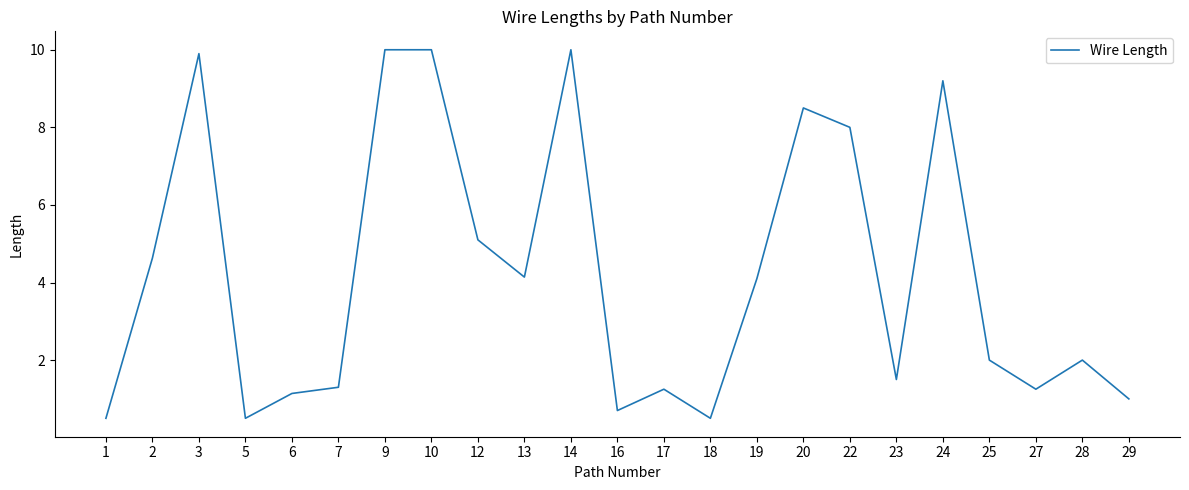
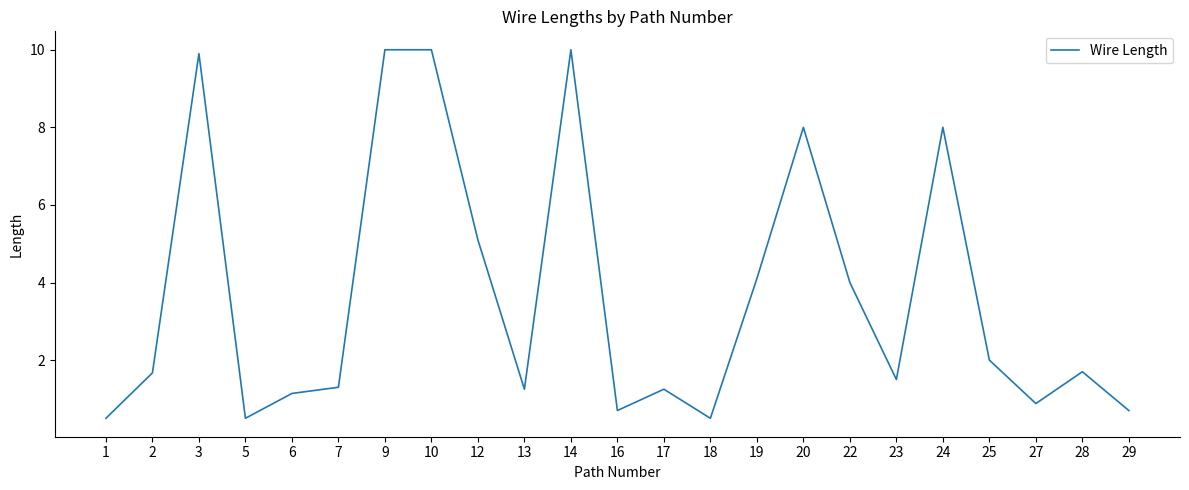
  {
    "1": 0.5,
-   "2": 4.6,
+   "2": 1.7,
    "3": 9.9,
    "5": 0.5,
    "6": 1.1,
    "7": 1.3,
    "9": 10.0,
    "10": 10.0,
    "12": 5.1,
-   "13": 4.1,
+   "13": 1.3,
    "14": 10.0,
    "16": 0.7,
    "17": 1.3,
    "18": 0.5,
    "19": 4.1,
-   "20": 8.5,
-   "22": 8,
+   "20": 8.0,
+   "22": 4,
    "23": 1.5,
-   "24": 9.2,
+   "24": 8.0,
    "25": 2.0,
-   "27": 1.3,
-   "28": 2.0,
-   "29": 1.0
+   "27": 0.9,
+   "28": 1.7,
+   "29": 0.7
  }
